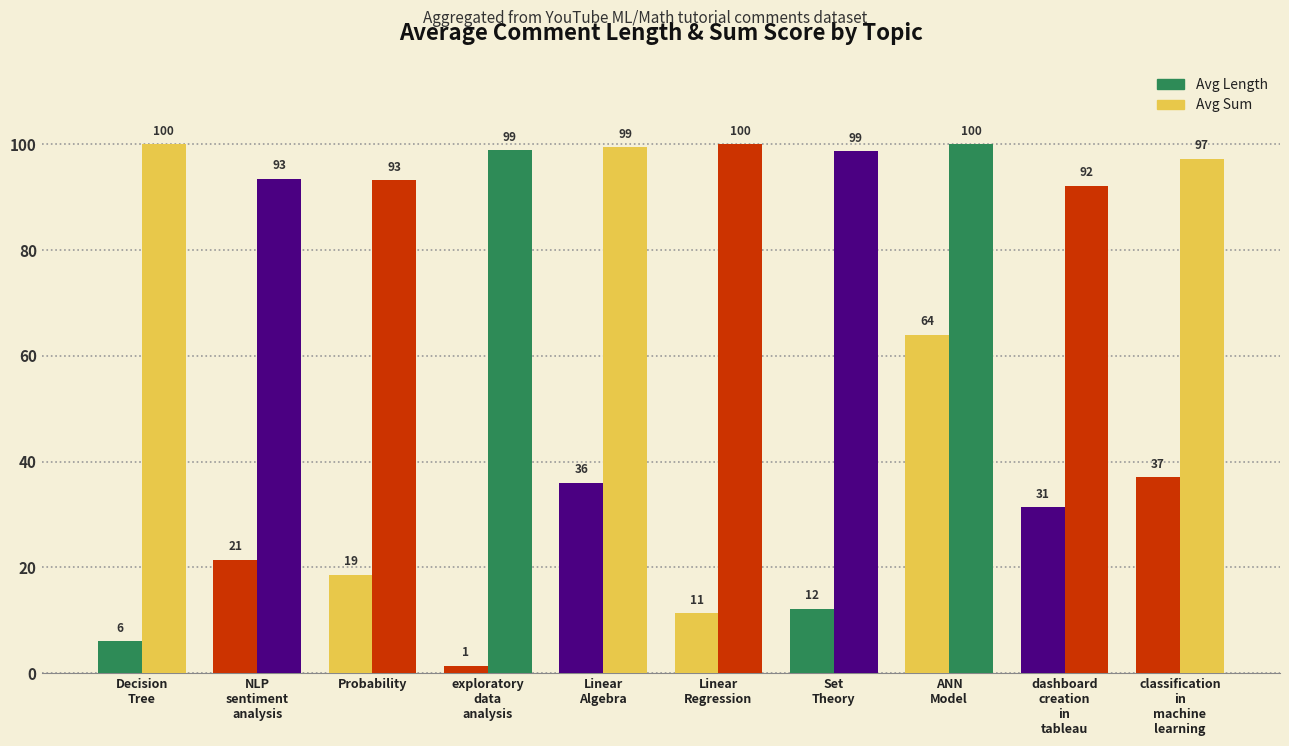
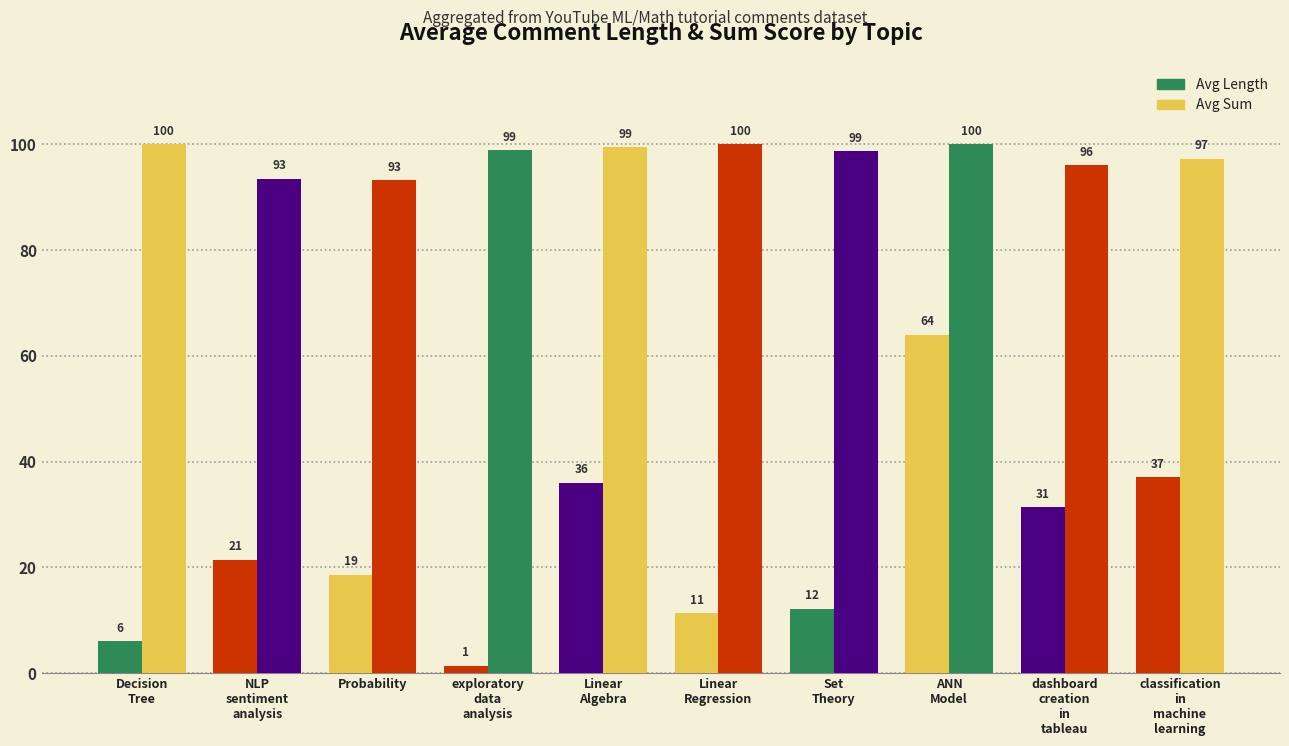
  {
    "Avg Length": {
      "Decision Tree": 6,
      "NLP sentiment analysis": 21,
      "Probability": 19,
      "exploratory data analysis": 1,
      "Linear Algebra": 36,
      "Linear Regression": 11,
      "Set Theory": 12,
      "ANN Model": 64,
      "dashboard creation in tableau": 31,
      "classification in machine learning": 37
    },
    "Avg Sum": {
      "Decision Tree": 100,
      "NLP sentiment analysis": 93,
      "Probability": 93,
      "exploratory data analysis": 99,
      "Linear Algebra": 99,
      "Linear Regression": 100,
      "Set Theory": 99,
      "ANN Model": 100,
-     "dashboard creation in tableau": 92,
+     "dashboard creation in tableau": 96,
      "classification in machine learning": 97
    }
  }
